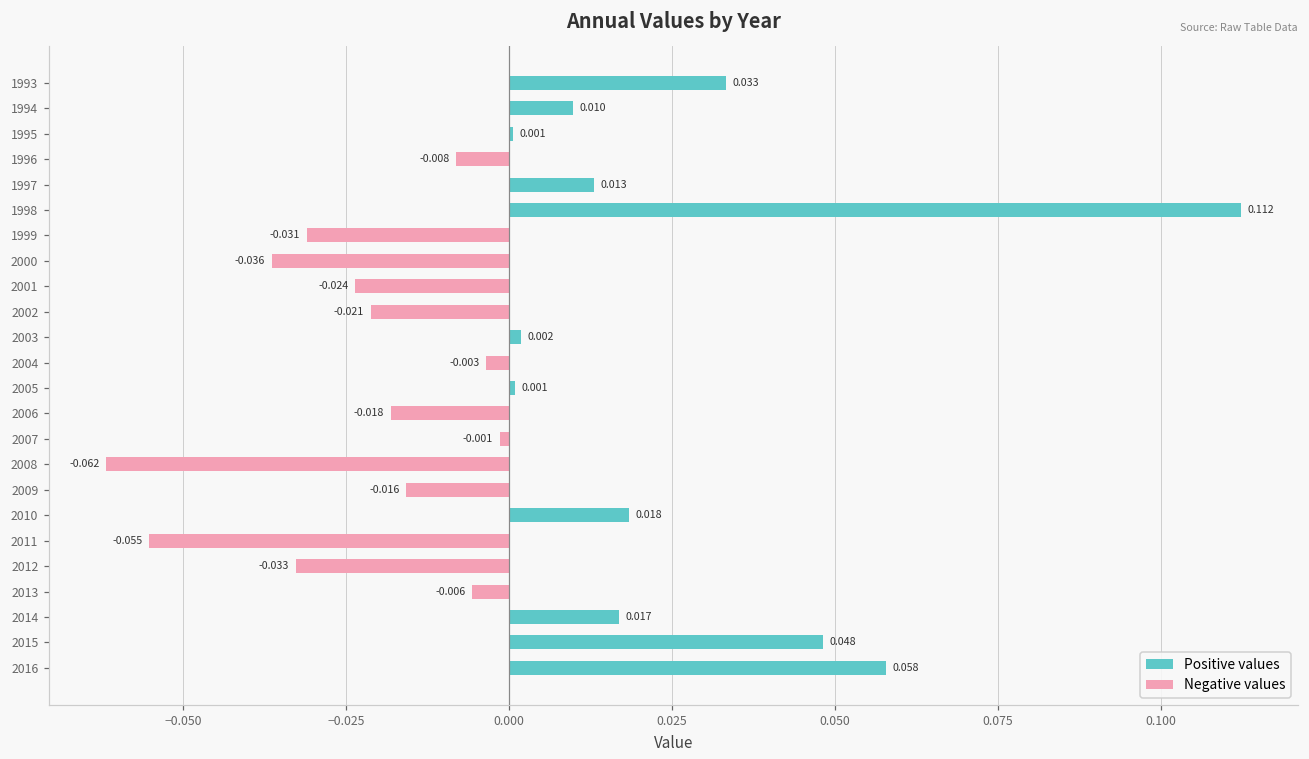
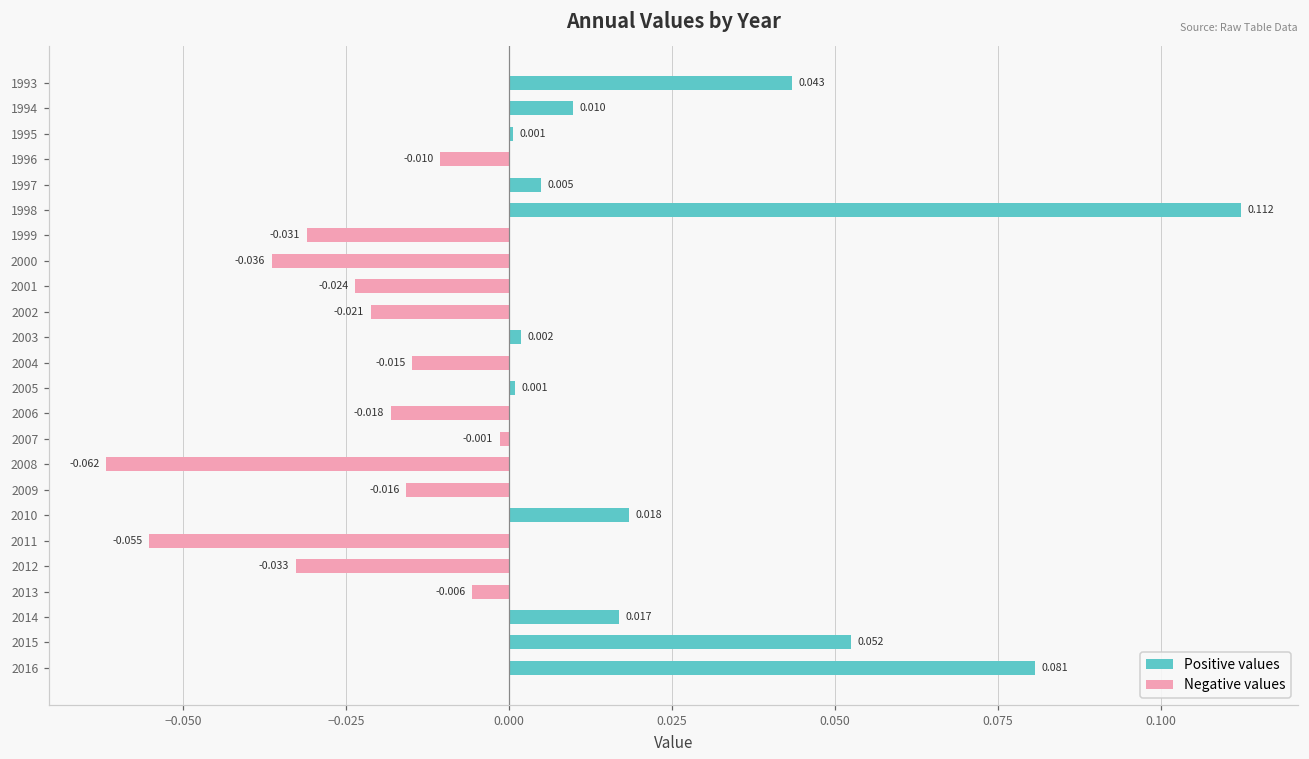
  {
    "Positive values": {
-     "1993": 0.033,
+     "1993": 0.043,
      "1994": 0.010,
      "1995": 0.001,
-     "1997": 0.013,
+     "1997": 0.005,
      "1998": 0.112,
      "2003": 0.002,
      "2005": 0.001,
      "2010": 0.018,
      "2014": 0.017,
-     "2015": 0.048,
-     "2016": 0.058
+     "2015": 0.052,
+     "2016": 0.081
    },
    "Negative values": {
-     "1996": -0.008,
+     "1996": -0.010,
      "1999": -0.031,
      "2000": -0.036,
      "2001": -0.024,
      "2002": -0.021,
-     "2004": -0.003,
+     "2004": -0.015,
      "2006": -0.018,
      "2007": -0.001,
      "2008": -0.062,
      "2009": -0.016,
      "2011": -0.055,
      "2012": -0.033,
      "2013": -0.006
    }
  }
